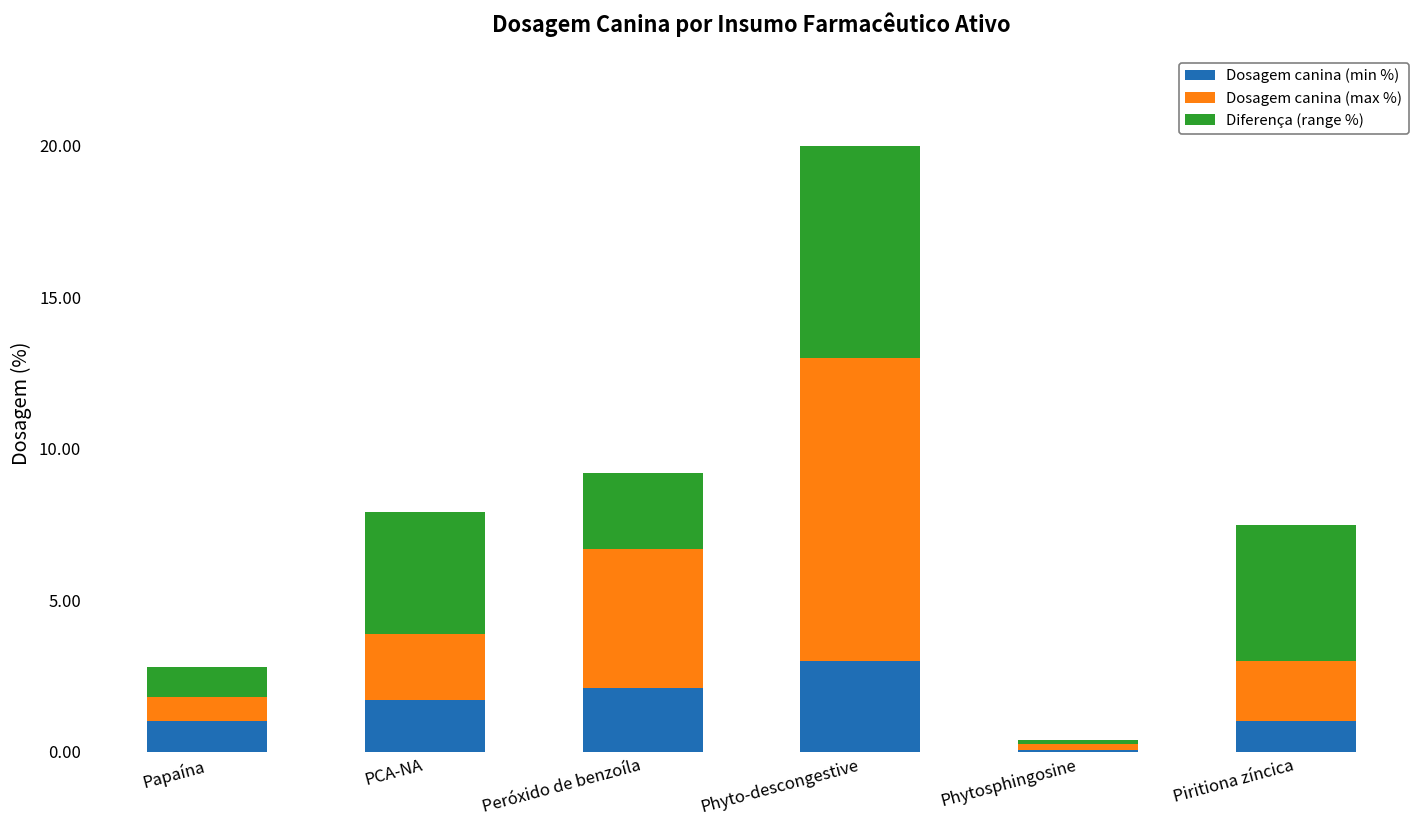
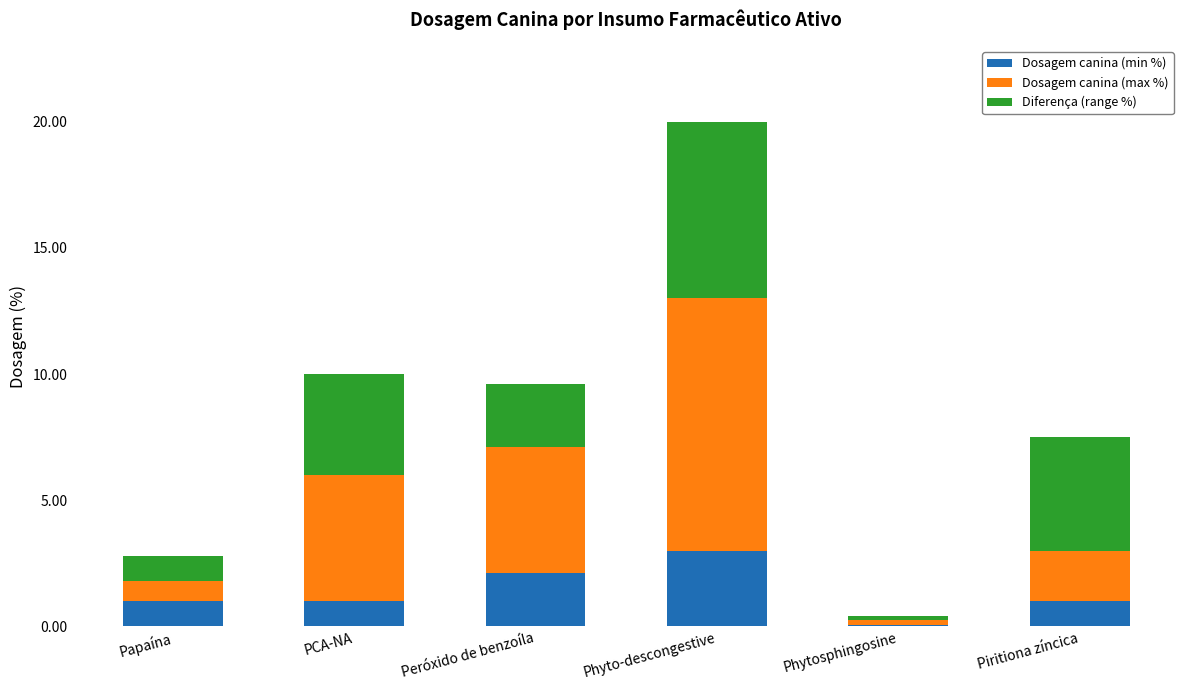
  {
    "Dosagem canina (min %)": {
      "Papaína": 1.0,
-     "PCA-NA": 1.7,
+     "PCA-NA": 1.0,
      "Peróxido de benzoíla": 2.1,
      "Phyto-descongestive": 3.0,
      "Piritiona zíncica": 1.0
    },
    "Dosagem canina (max %)": {
      "Papaína": 0.8,
-     "PCA-NA": 2.2,
-     "Peróxido de benzoíla": 4.6,
+     "PCA-NA": 5.0,
+     "Peróxido de benzoíla": 5.0,
      "Phyto-descongestive": 10.0,
      "Phytosphingosine": 0.2,
      "Piritiona zíncica": 2.0
    },
    "Diferença (range %)": {
      "Papaína": 1.0,
      "PCA-NA": 4.0,
      "Peróxido de benzoíla": 2.5,
      "Phyto-descongestive": 7.0,
      "Phytosphingosine": 0.1,
      "Piritiona zíncica": 4.5
    }
  }
